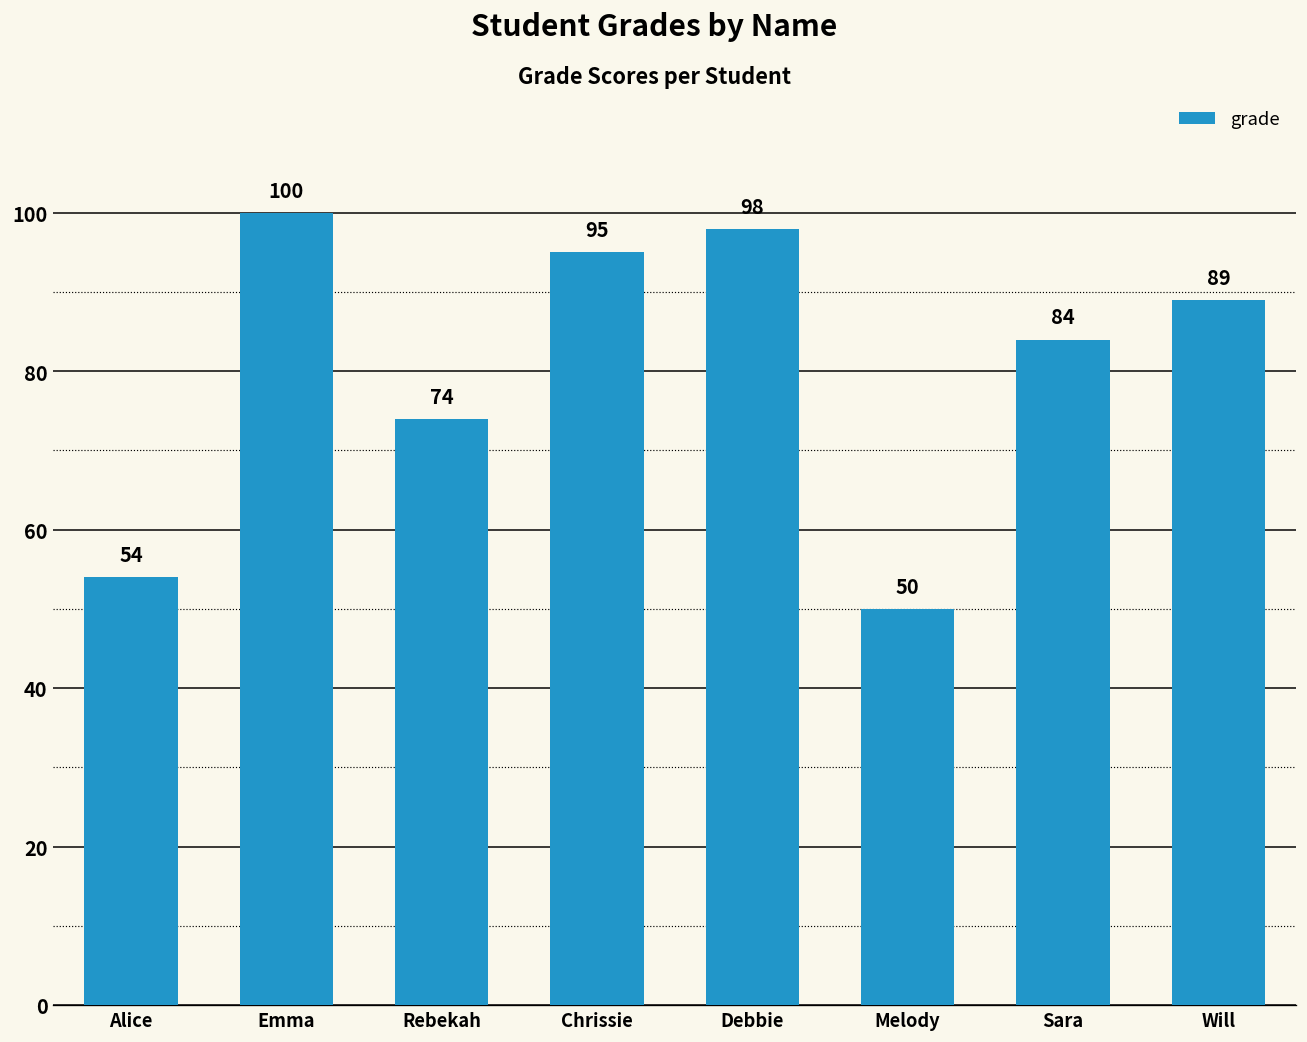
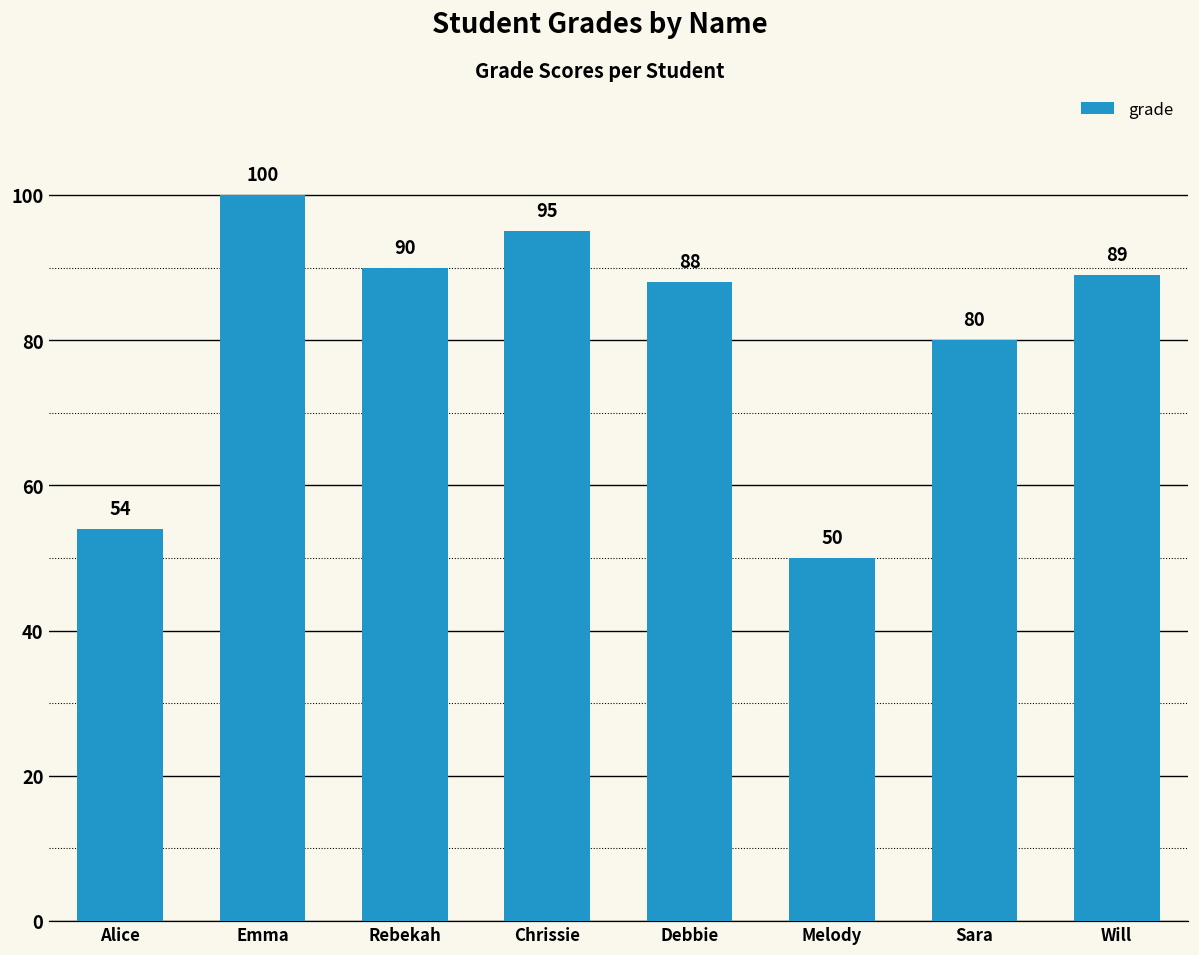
  {
    "Alice": 54,
    "Emma": 100,
-   "Rebekah": 74,
+   "Rebekah": 90,
    "Chrissie": 95,
-   "Debbie": 98,
+   "Debbie": 88,
    "Melody": 50,
-   "Sara": 84,
+   "Sara": 80,
    "Will": 89
  }
